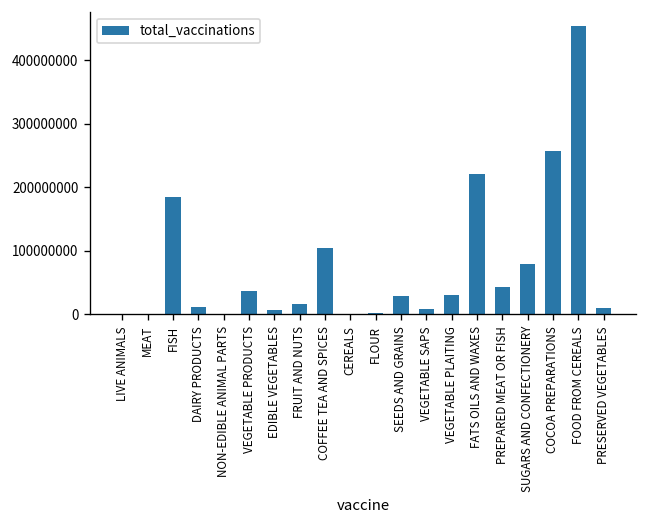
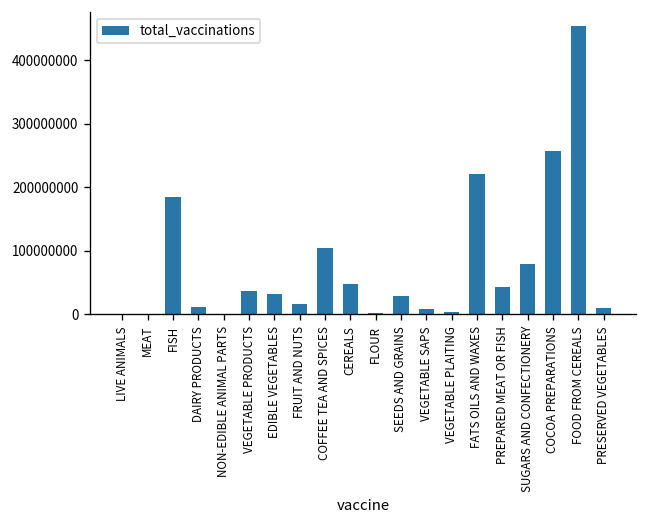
  {
    "FISH": 180000000,
    "DAIRY PRODUCTS": 10000000,
    "VEGETABLE PRODUCTS": 40000000,
-   "EDIBLE VEGETABLES": 10000000,
+   "EDIBLE VEGETABLES": 30000000,
    "FRUIT AND NUTS": 20000000,
    "COFFEE TEA AND SPICES": 100000000,
-   "CEREALS": 0,
+   "CEREALS": 50000000,
    "SEEDS AND GRAINS": 30000000,
    "VEGETABLE SAPS": 10000000,
-   "VEGETABLE PLAITING": 30000000,
+   "VEGETABLE PLAITING": 0,
    "FATS OILS AND WAXES": 220000000,
    "PREPARED MEAT OR FISH": 40000000,
    "SUGARS AND CONFECTIONERY": 80000000,
    "COCOA PREPARATIONS": 260000000,
    "FOOD FROM CEREALS": 450000000,
    "PRESERVED VEGETABLES": 10000000
  }
